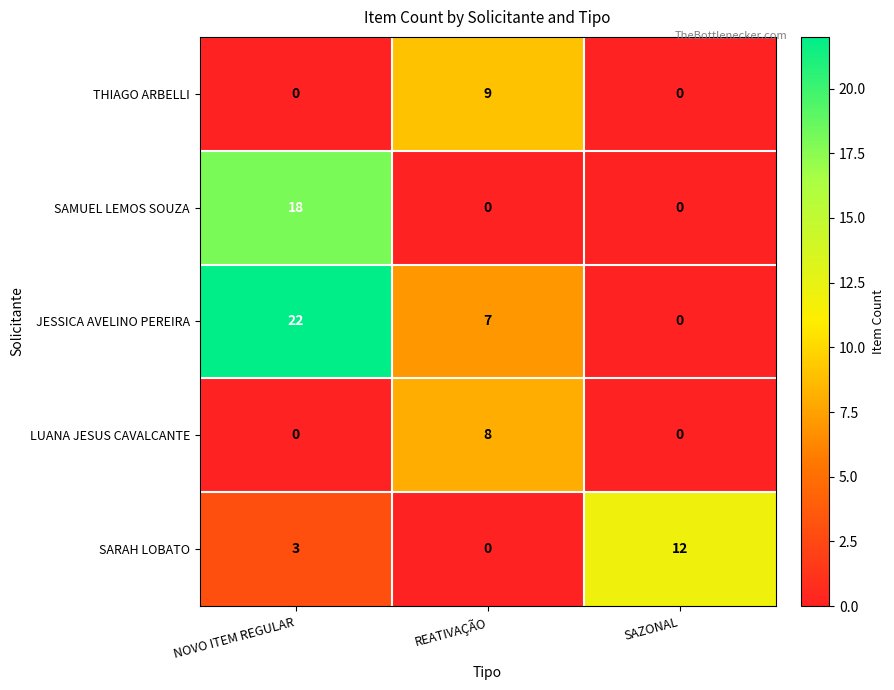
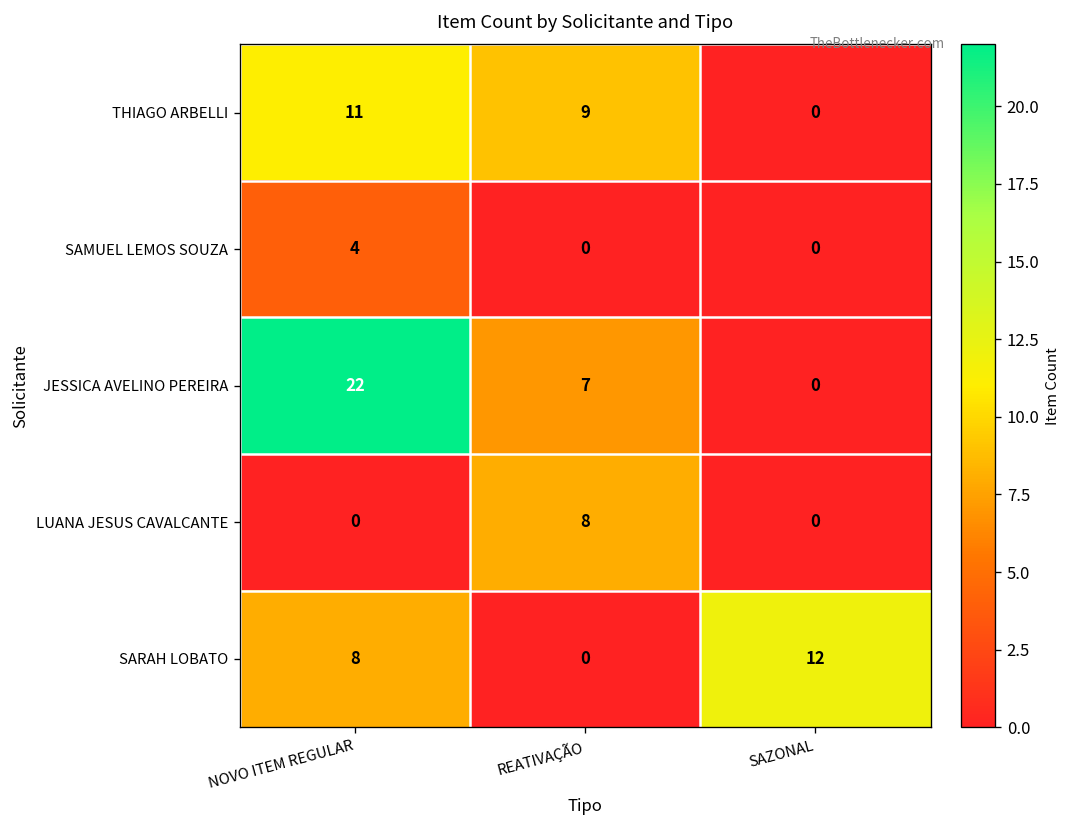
  {
    "THIAGO ARBELLI": {
-     "NOVO ITEM REGULAR": 0,
+     "NOVO ITEM REGULAR": 11,
      "REATIVAÇÃO": 9,
      "SAZONAL": 0
    },
    "SAMUEL LEMOS SOUZA": {
-     "NOVO ITEM REGULAR": 18,
+     "NOVO ITEM REGULAR": 4,
      "REATIVAÇÃO": 0,
      "SAZONAL": 0
    },
    "JESSICA AVELINO PEREIRA": {
      "NOVO ITEM REGULAR": 22,
      "REATIVAÇÃO": 7,
      "SAZONAL": 0
    },
    "LUANA JESUS CAVALCANTE": {
      "NOVO ITEM REGULAR": 0,
      "REATIVAÇÃO": 8,
      "SAZONAL": 0
    },
    "SARAH LOBATO": {
-     "NOVO ITEM REGULAR": 3,
+     "NOVO ITEM REGULAR": 8,
      "REATIVAÇÃO": 0,
      "SAZONAL": 12
    }
  }
